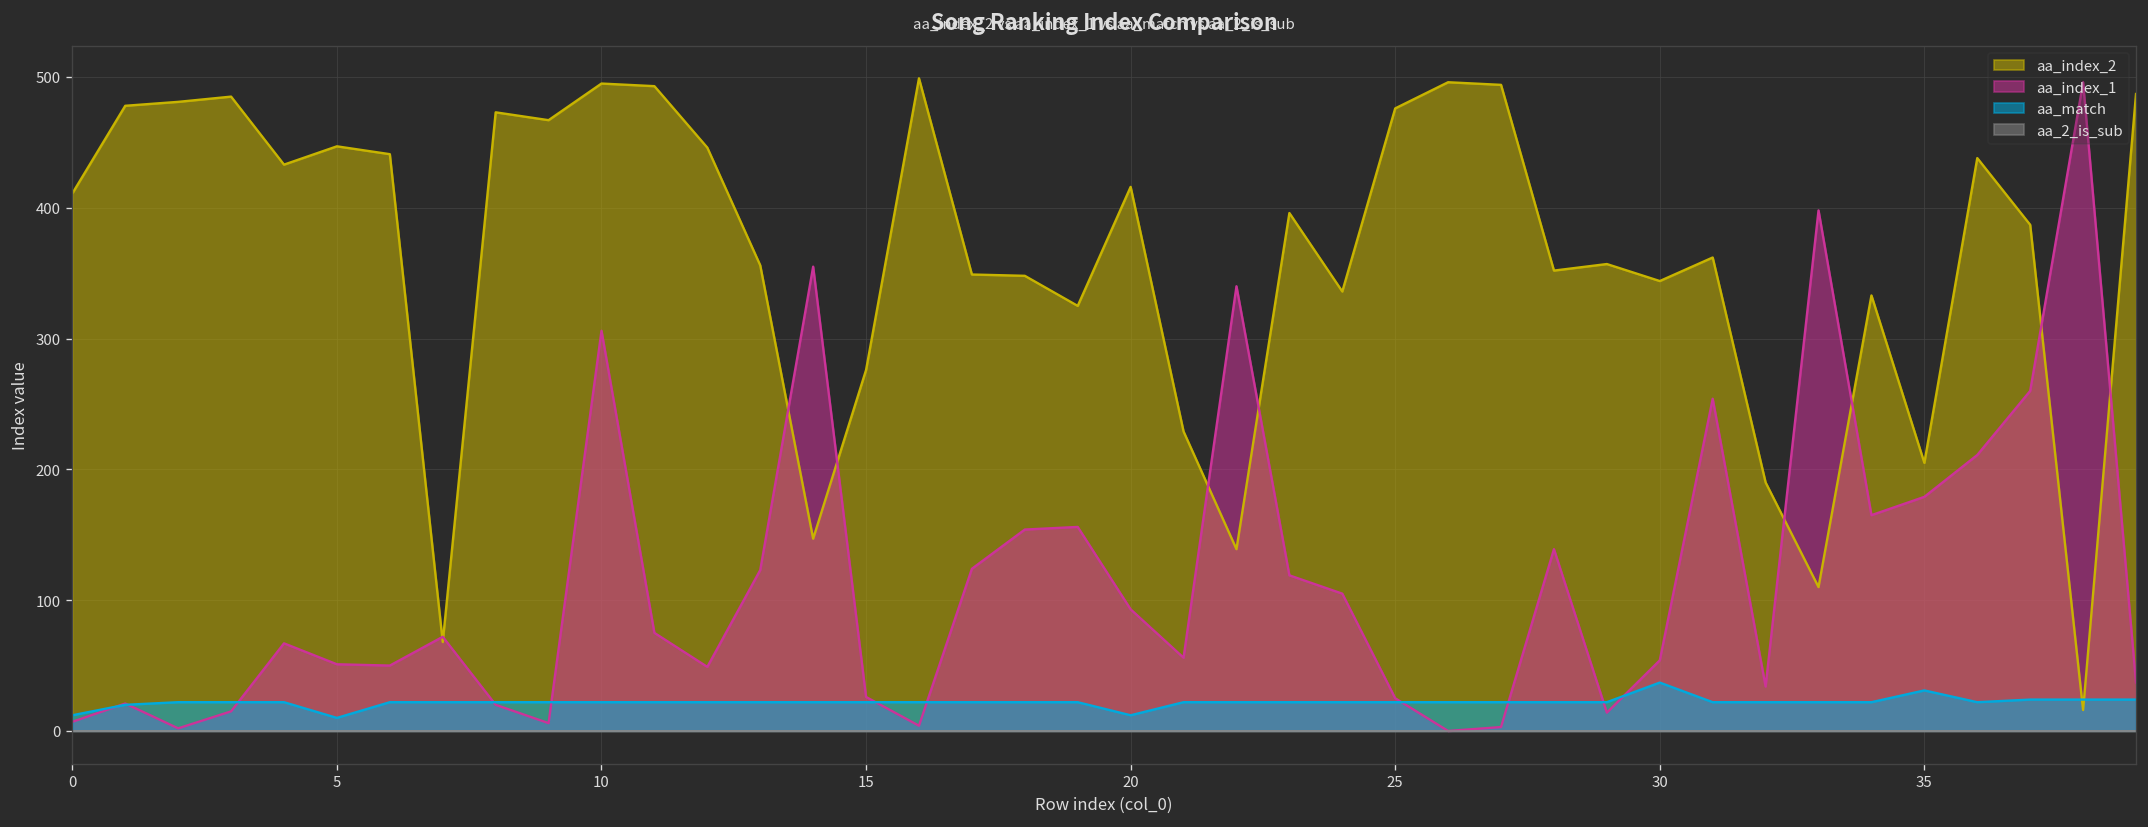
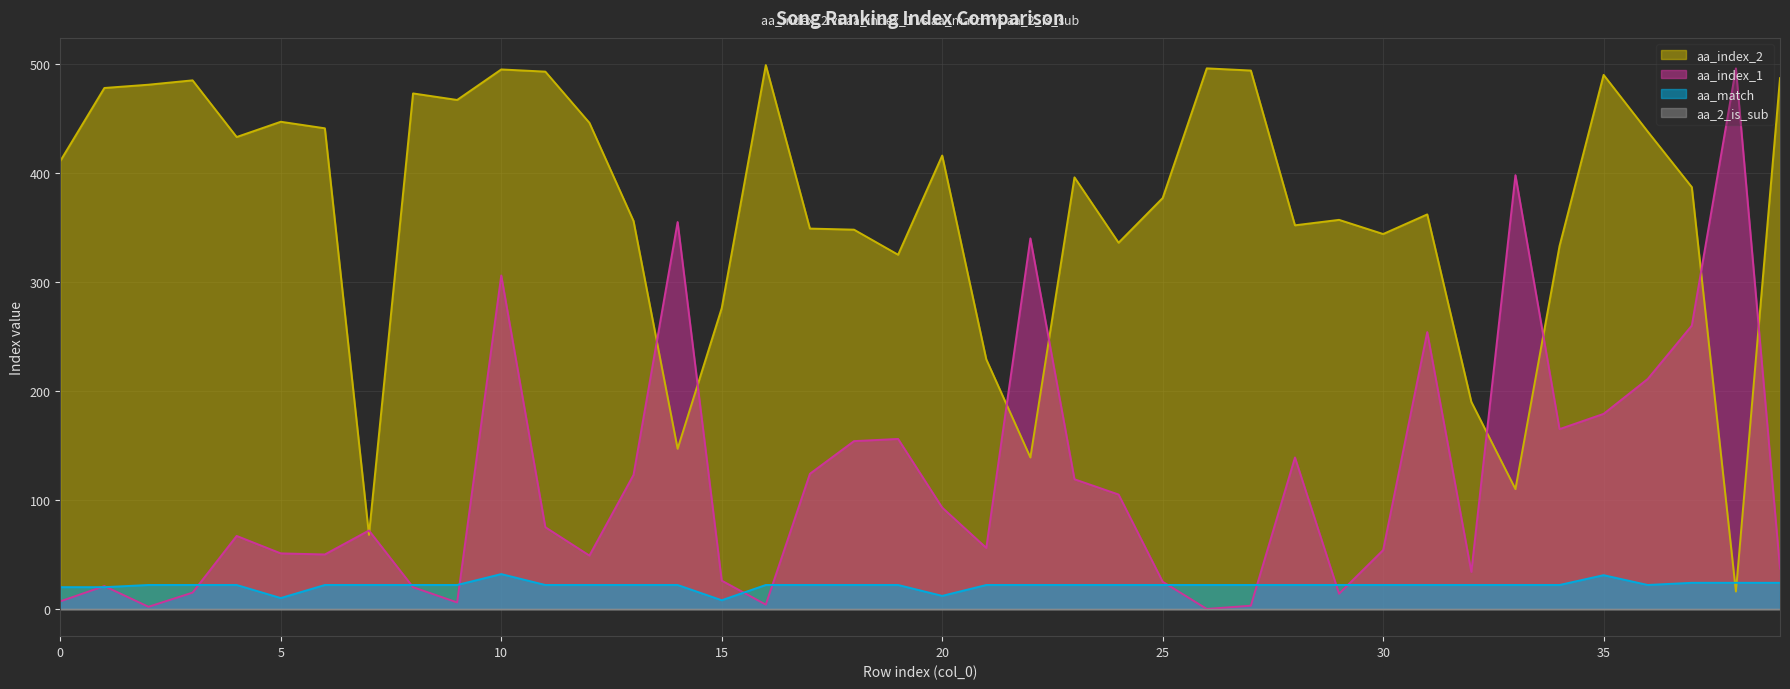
  {
    "aa_index_2": {
      "0": 411,
      "5": 447,
      "10": 495,
      "15": 276,
      "20": 416,
-     "25": 476,
+     "25": 377,
      "30": 344,
-     "35": 205
+     "35": 490
    },
    "aa_index_1": {
      "0": 7,
      "5": 51,
      "10": 306,
      "15": 26,
      "20": 93,
      "25": 25,
      "30": 54,
      "35": 179
    },
    "aa_match": {
-     "0": 12,
+     "0": 20,
      "5": 10,
-     "10": 22,
-     "15": 22,
+     "10": 32,
+     "15": 8,
      "20": 12,
      "25": 22,
-     "30": 37,
+     "30": 22,
      "35": 31
    },
    "aa_2_is_sub": {
      "0": 0,
      "5": 0,
      "10": 0,
      "15": 0,
      "20": 0,
      "25": 0,
      "30": 0,
      "35": 0
    }
  }
